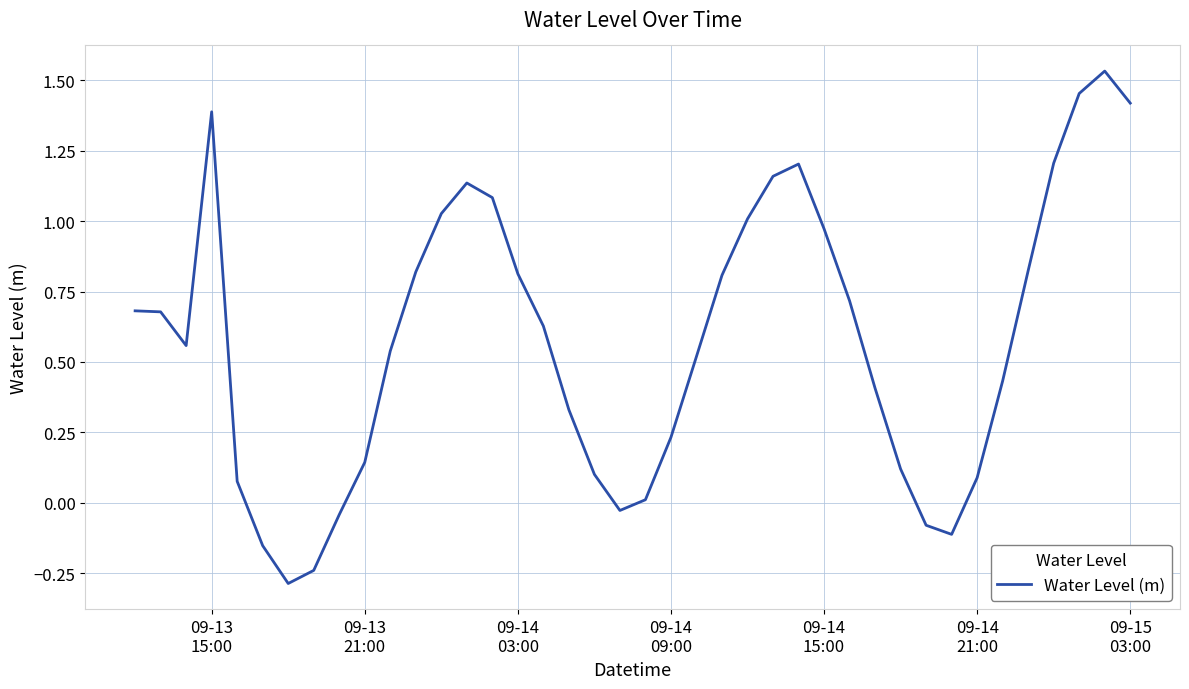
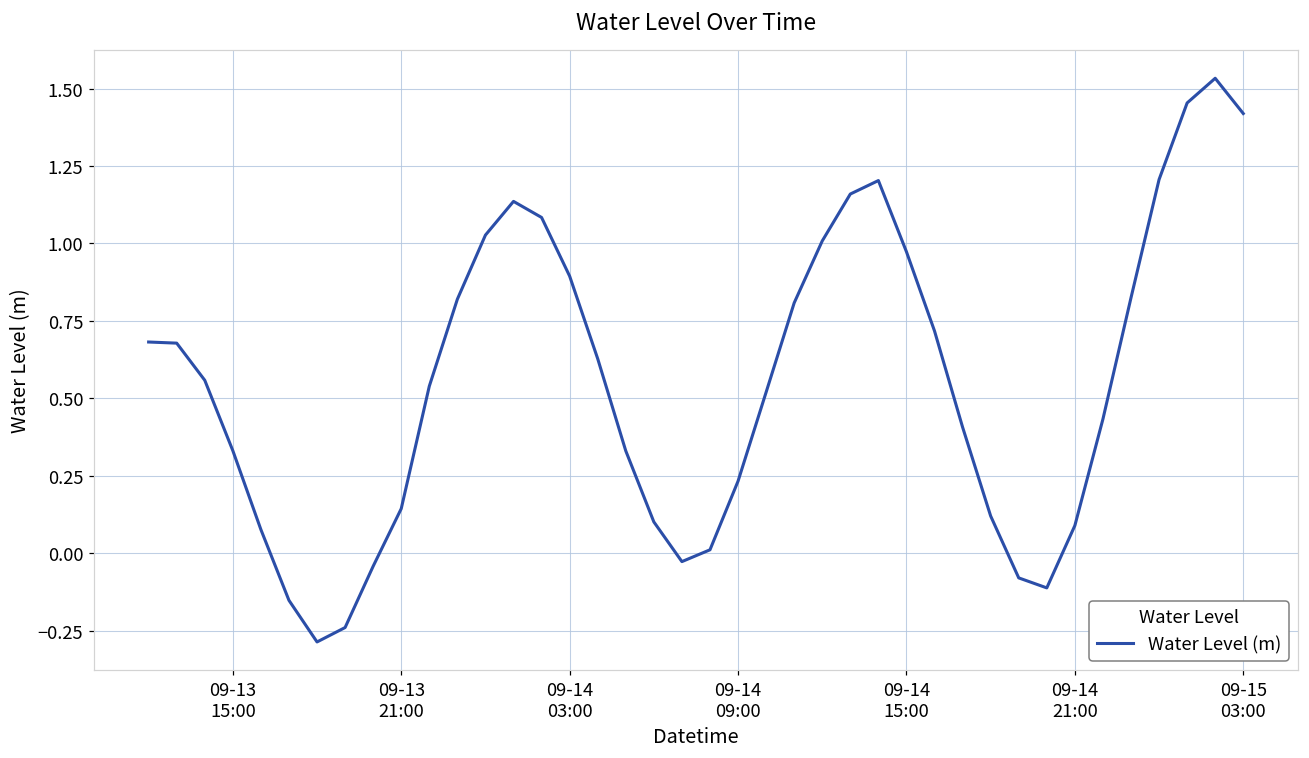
  {
-   "09-13 15:00": 1.39,
+   "09-13 15:00": 0.33,
    "09-13 21:00": 0.14,
-   "09-14 03:00": 0.81,
+   "09-14 03:00": 0.89,
    "09-14 09:00": 0.23,
    "09-14 15:00": 0.97,
    "09-14 21:00": 0.09,
    "09-15 03:00": 1.42
  }
